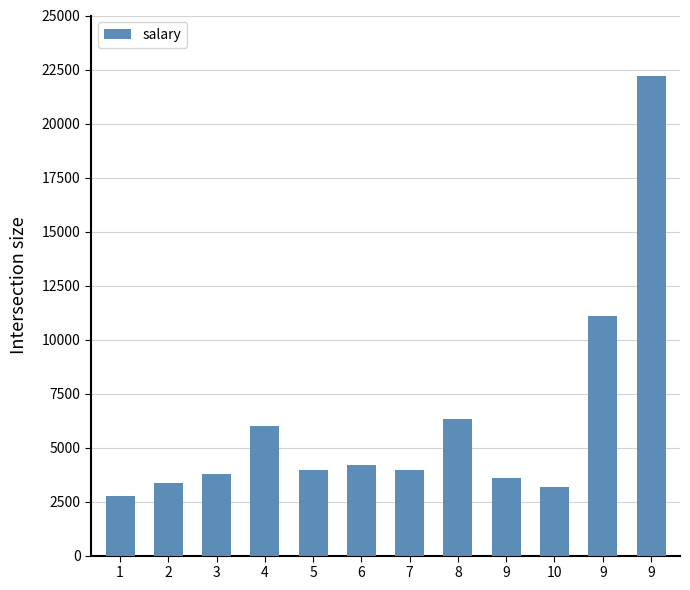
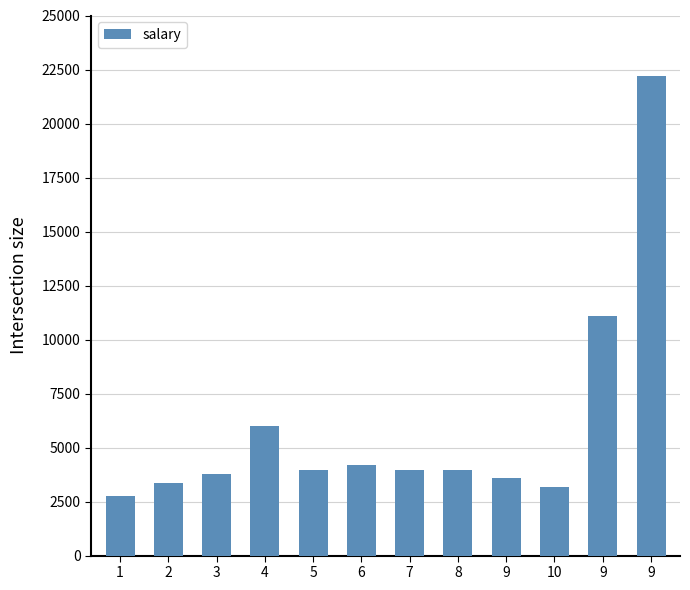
  {
    "1": 2800,
    "2": 3400,
    "3": 3800,
    "4": 6000,
    "5": 4000,
    "6": 4200,
    "7": 4000,
-   "8": 6300,
+   "8": 4000,
    "10": 3200
  }
